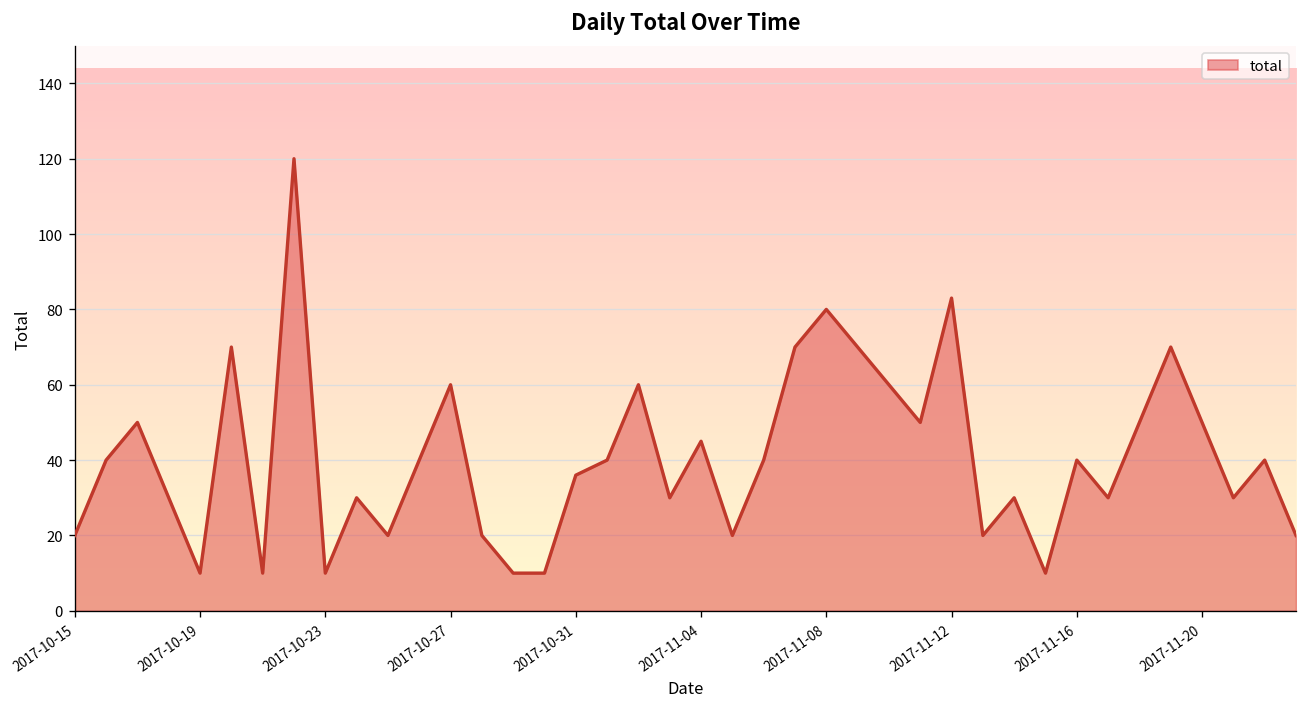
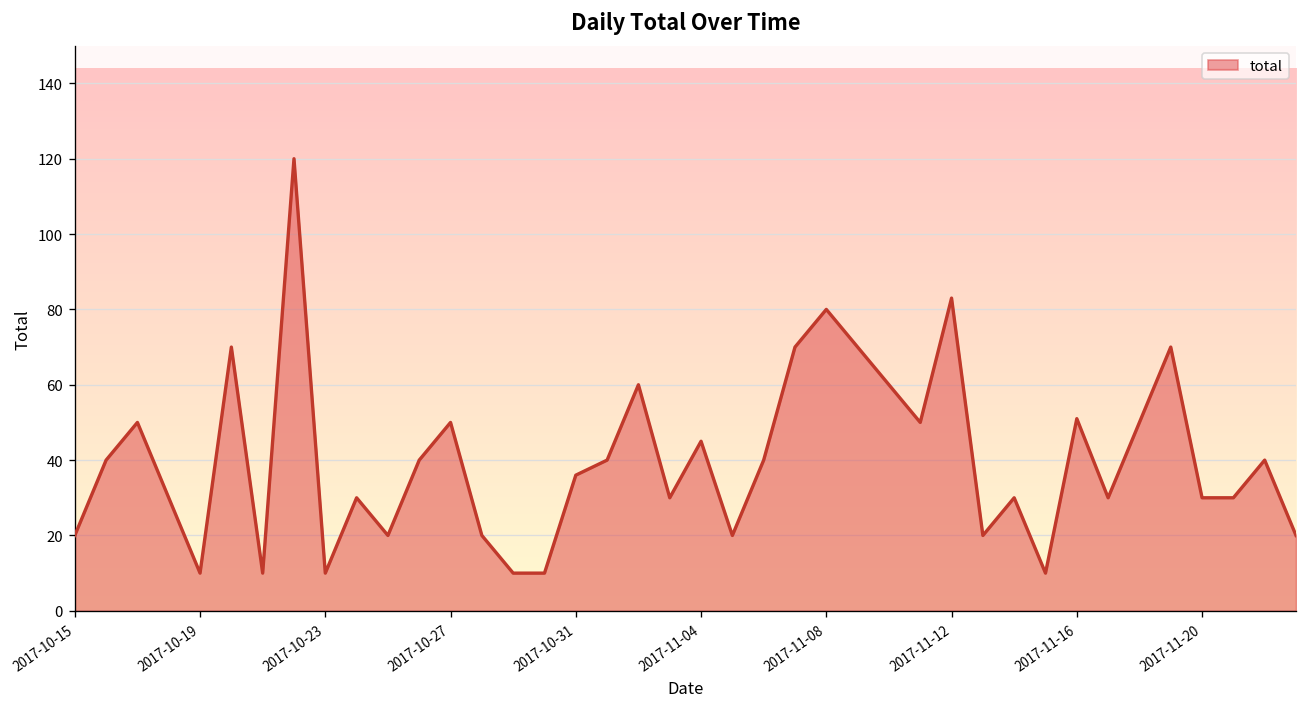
  {
    "2017-10-15": 20,
    "2017-10-19": 10,
    "2017-10-23": 10,
-   "2017-10-27": 60,
+   "2017-10-27": 50,
    "2017-10-31": 36,
    "2017-11-04": 45,
    "2017-11-08": 80,
    "2017-11-12": 83,
-   "2017-11-16": 40,
-   "2017-11-20": 50
+   "2017-11-16": 51,
+   "2017-11-20": 30
  }
